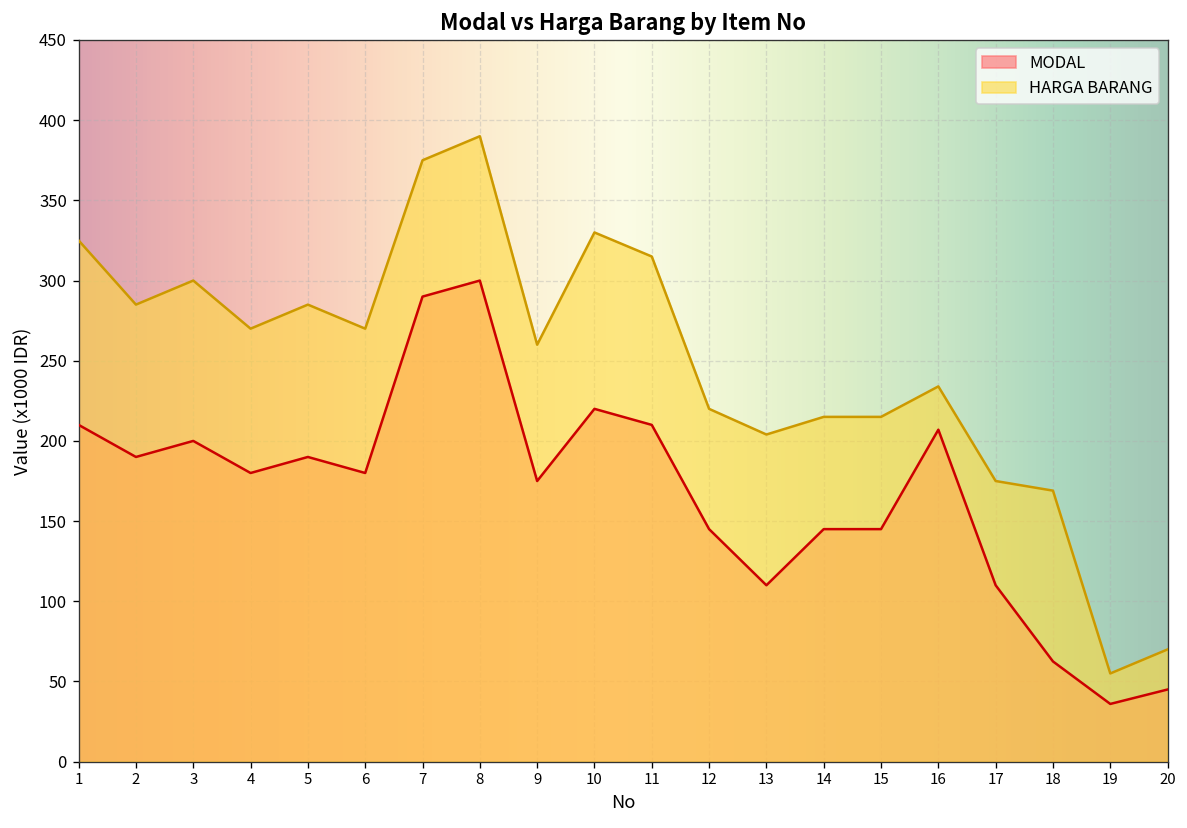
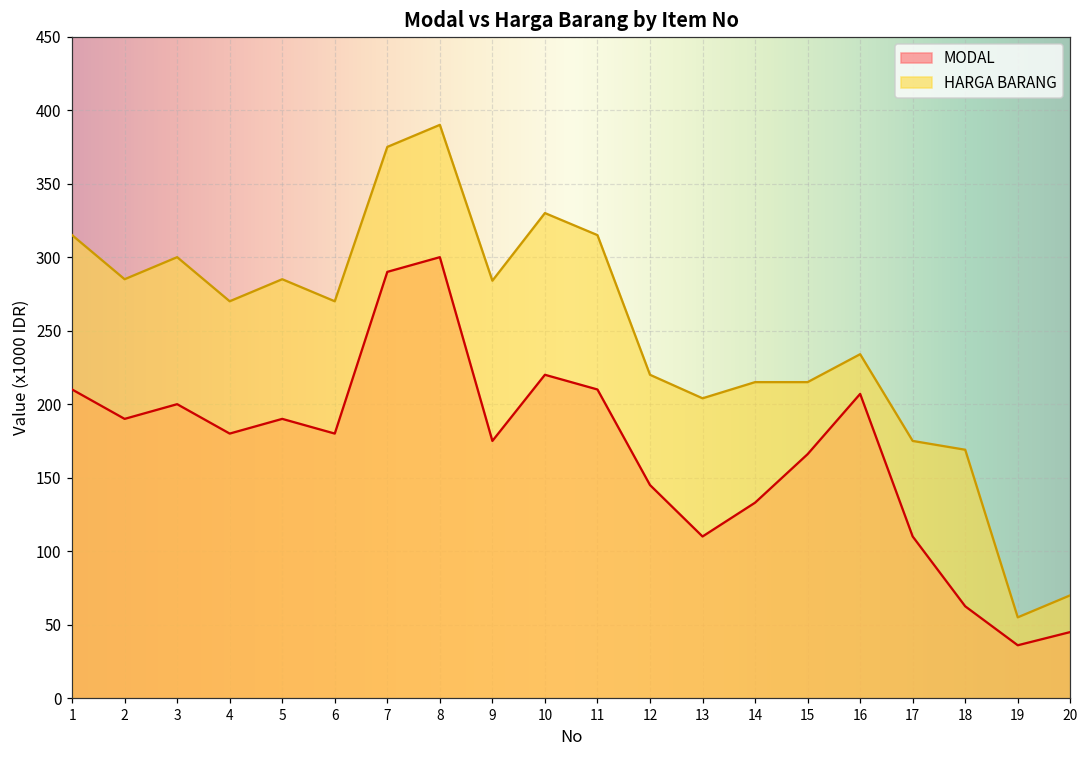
  {
    "MODAL": {
      "1": 210,
      "2": 190,
      "3": 200,
      "4": 180,
      "5": 190,
      "6": 180,
      "7": 290,
      "8": 300,
      "9": 175,
      "10": 220,
      "11": 210,
      "12": 145,
      "13": 110,
-     "14": 145,
-     "15": 145,
+     "14": 133,
+     "15": 166,
      "16": 207,
      "17": 110,
      "18": 63,
      "19": 36,
      "20": 45
    },
    "HARGA BARANG": {
-     "1": 325,
+     "1": 315,
      "2": 285,
      "3": 300,
      "4": 270,
      "5": 285,
      "6": 270,
      "7": 375,
      "8": 390,
-     "9": 260,
+     "9": 284,
      "10": 330,
      "11": 315,
      "12": 220,
      "13": 204,
      "14": 215,
      "15": 215,
      "16": 234,
      "17": 175,
      "18": 169,
      "19": 55,
      "20": 70
    }
  }
